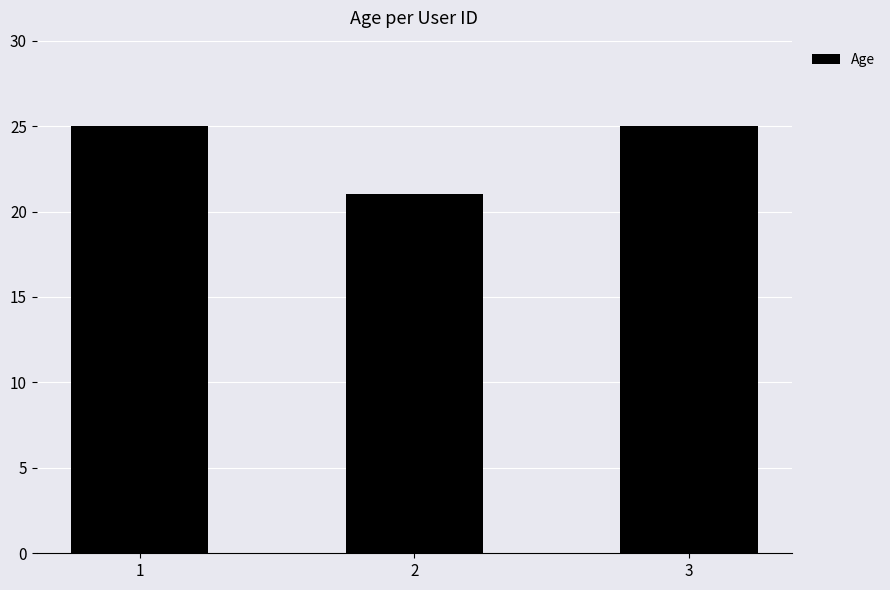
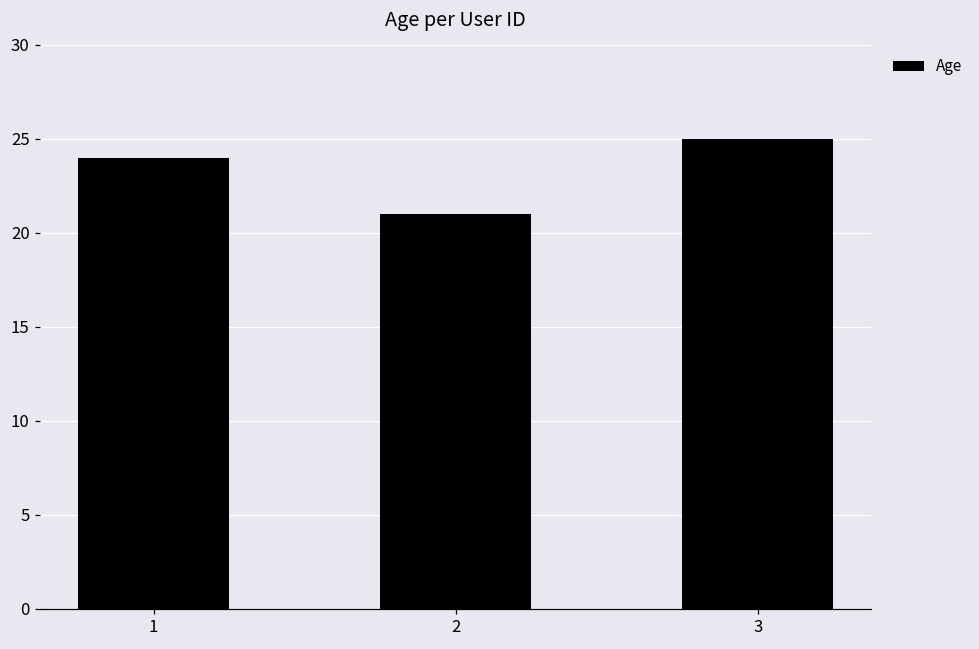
  {
-   "1": 25,
+   "1": 24,
    "2": 21,
    "3": 25
  }
